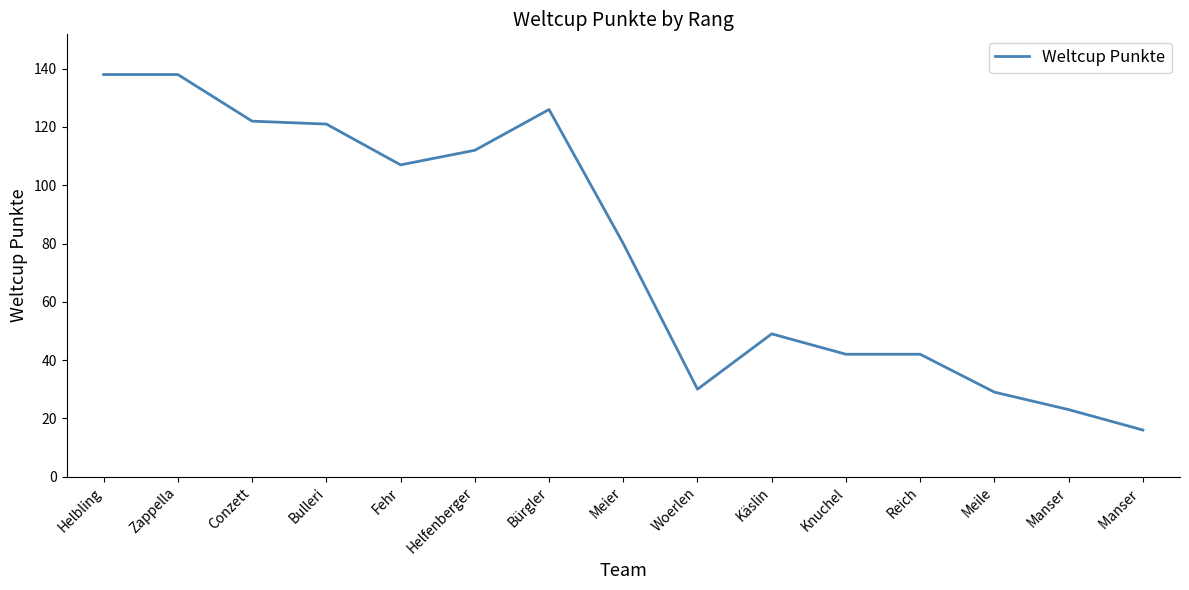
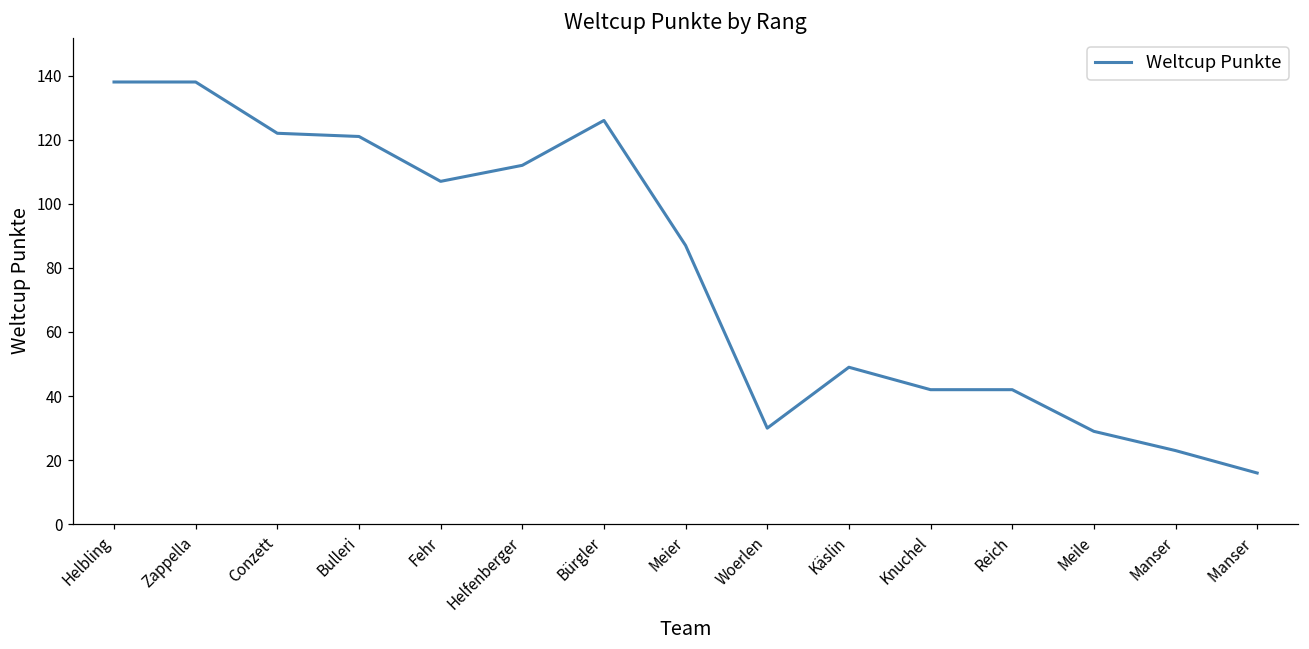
  {
    "Helbling": 138,
    "Zappella": 138,
    "Conzett": 122,
    "Bulleri": 121,
    "Fehr": 107,
    "Helfenberger": 112,
    "Bürgler": 126,
-   "Meier": 80,
+   "Meier": 87,
    "Woerlen": 30,
    "Käslin": 49,
    "Knuchel": 42,
    "Reich": 42,
    "Meile": 29
  }
